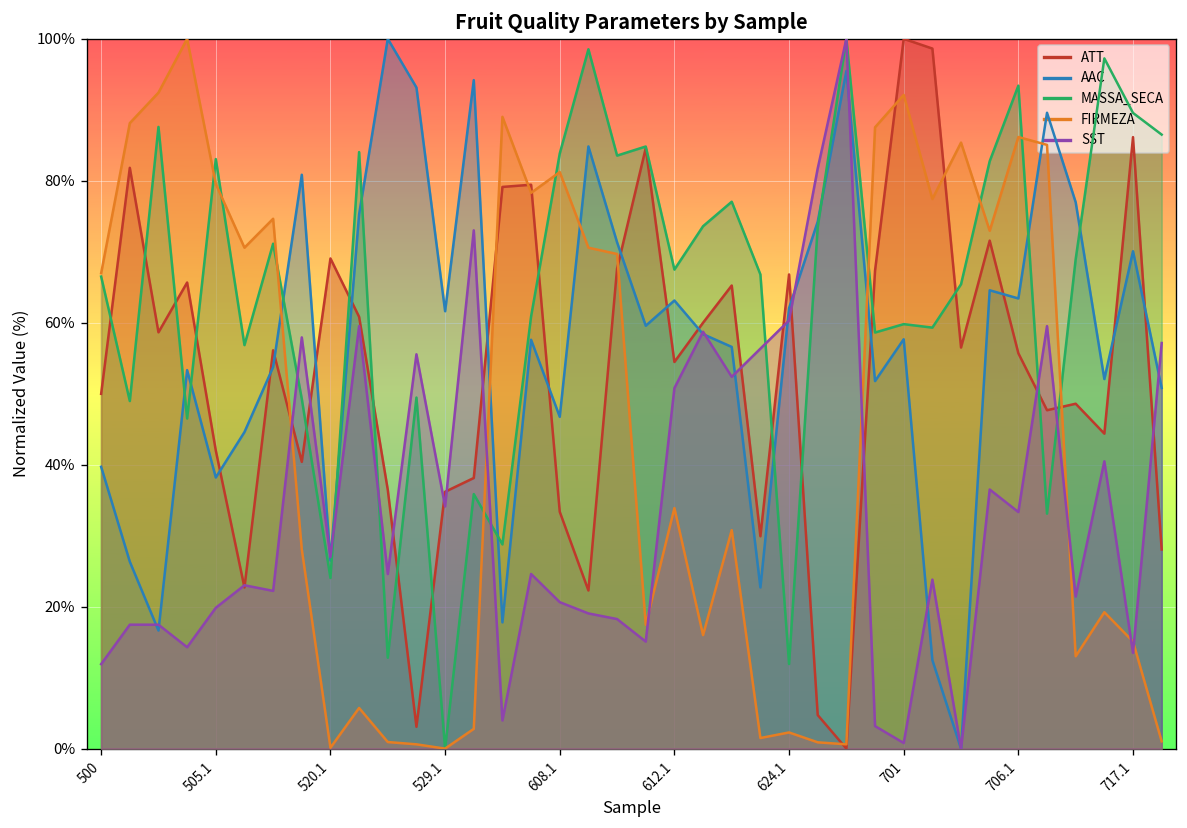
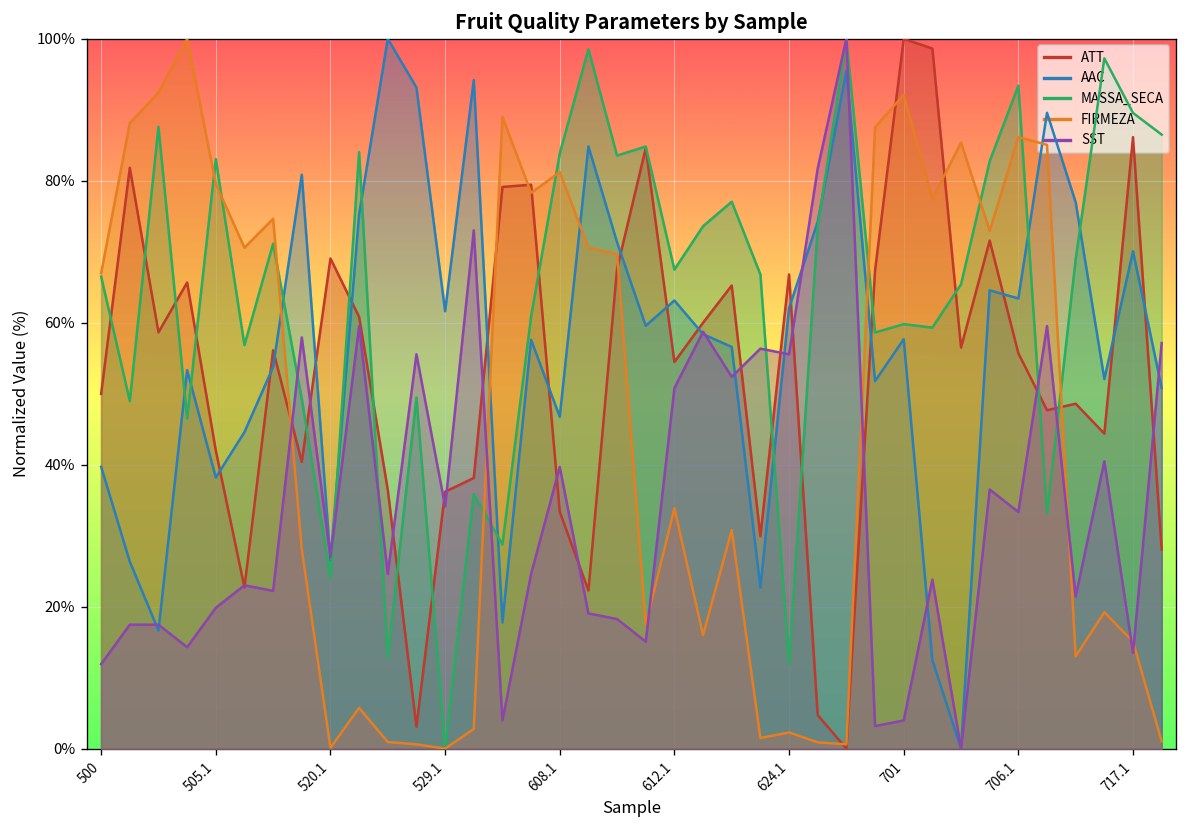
  {
    "SST": {
      "500": "12%",
      "505.1": "20%",
      "520.1": "27%",
      "529.1": "34%",
-     "608.1": "21%",
+     "608.1": "40%",
      "612.1": "51%",
-     "624.1": "60%",
-     "701": "1%",
+     "624.1": "56%",
+     "701": "4%",
      "706.1": "33%",
      "717.1": "13%"
    }
  }
